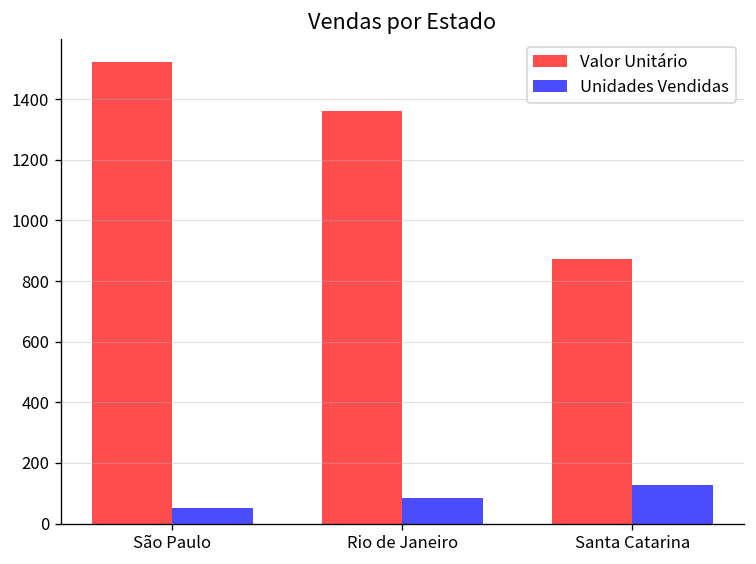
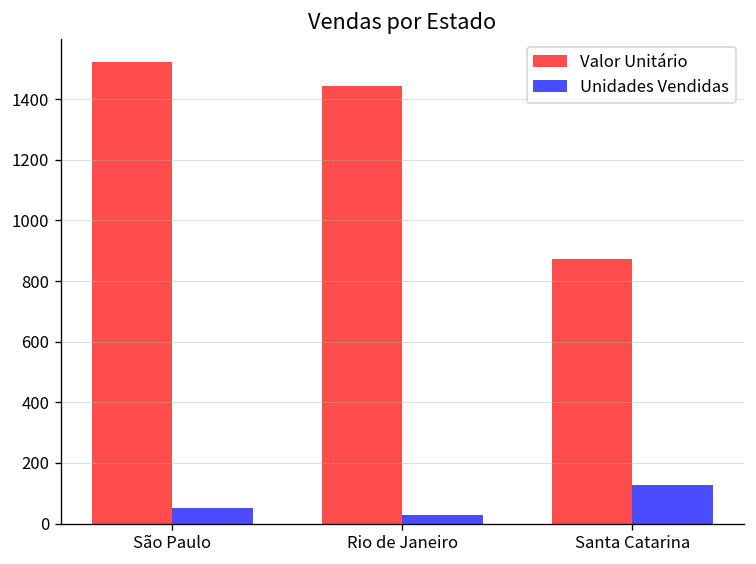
  {
    "Valor Unitário": {
      "São Paulo": 1520,
-     "Rio de Janeiro": 1360,
+     "Rio de Janeiro": 1440,
      "Santa Catarina": 870
    },
    "Unidades Vendidas": {
      "São Paulo": 50,
-     "Rio de Janeiro": 90,
+     "Rio de Janeiro": 30,
      "Santa Catarina": 130
    }
  }
